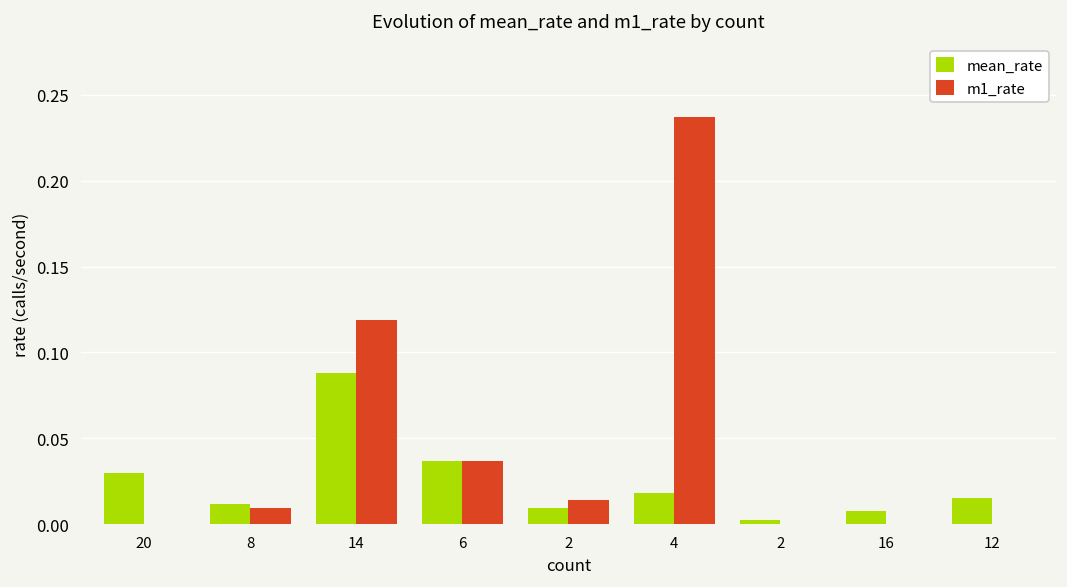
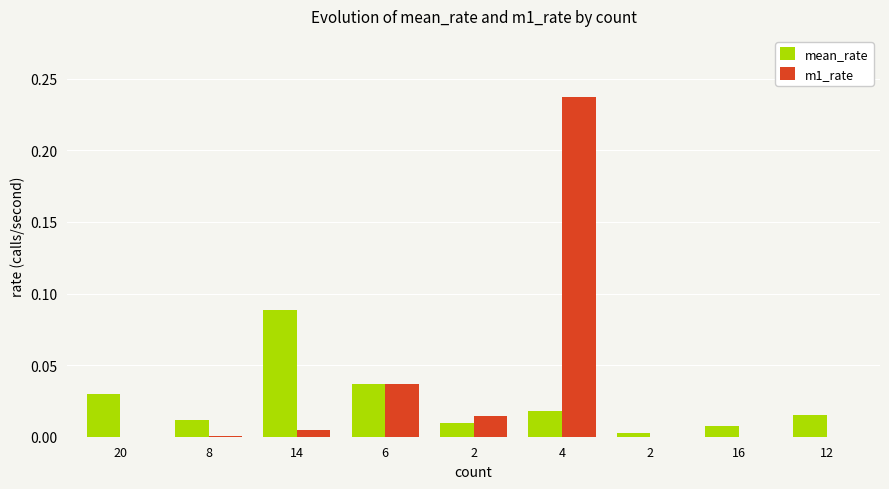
  {
    "mean_rate": {
      "20": 0.030,
      "8": 0.012,
      "14": 0.088,
      "6": 0.037,
      "4": 0.018,
      "16": 0.008,
      "12": 0.015
    },
    "m1_rate": {
-     "8": 0.010,
-     "14": 0.119,
+     "8": 0.000,
+     "14": 0.004,
      "6": 0.037,
      "4": 0.237
    }
  }
